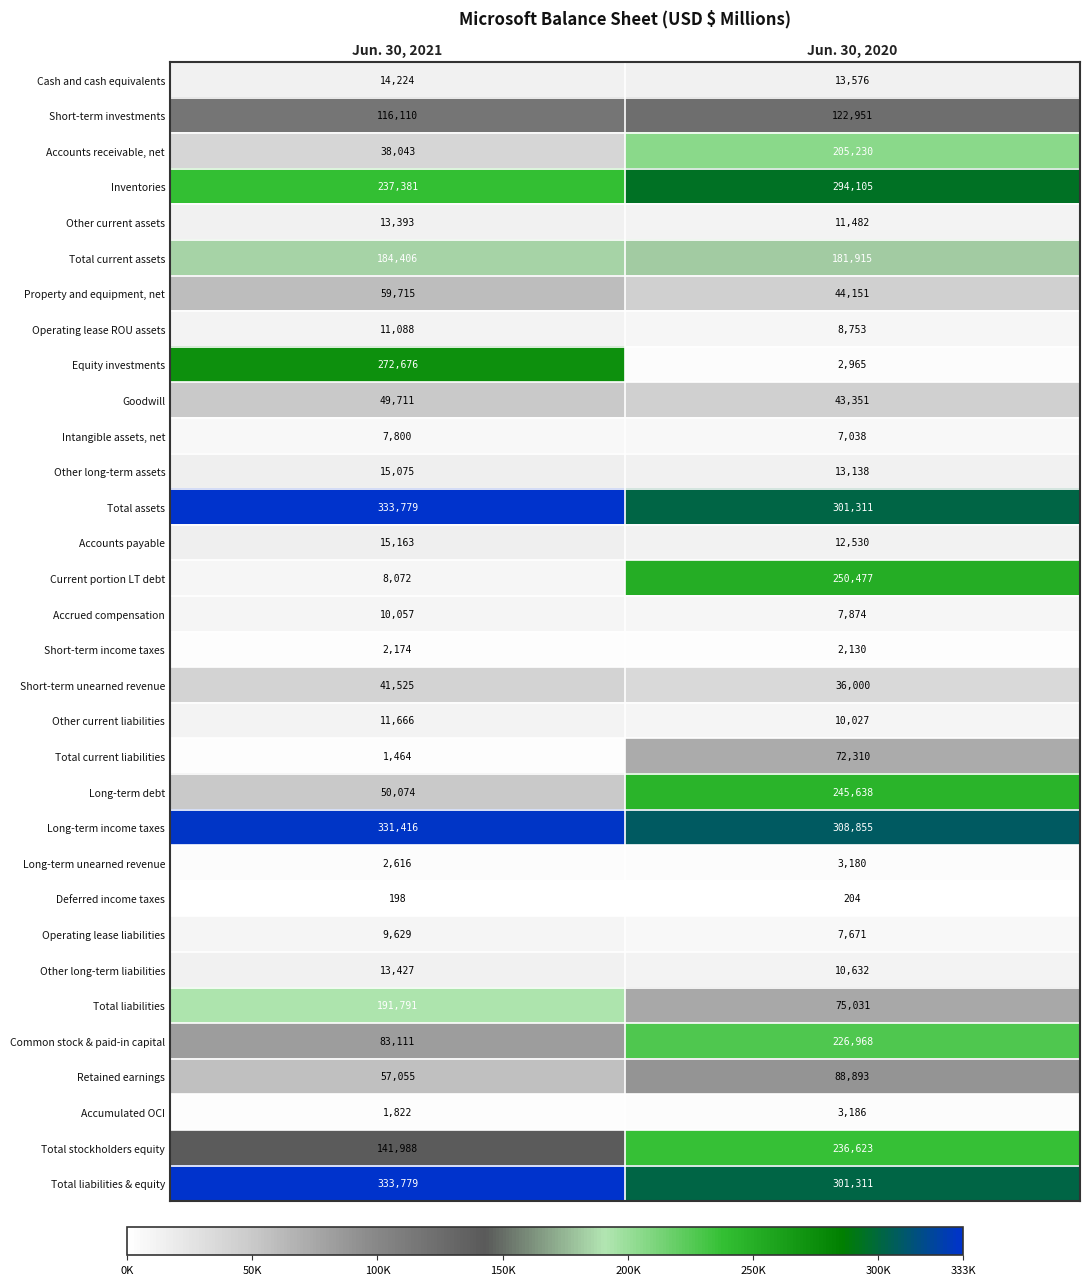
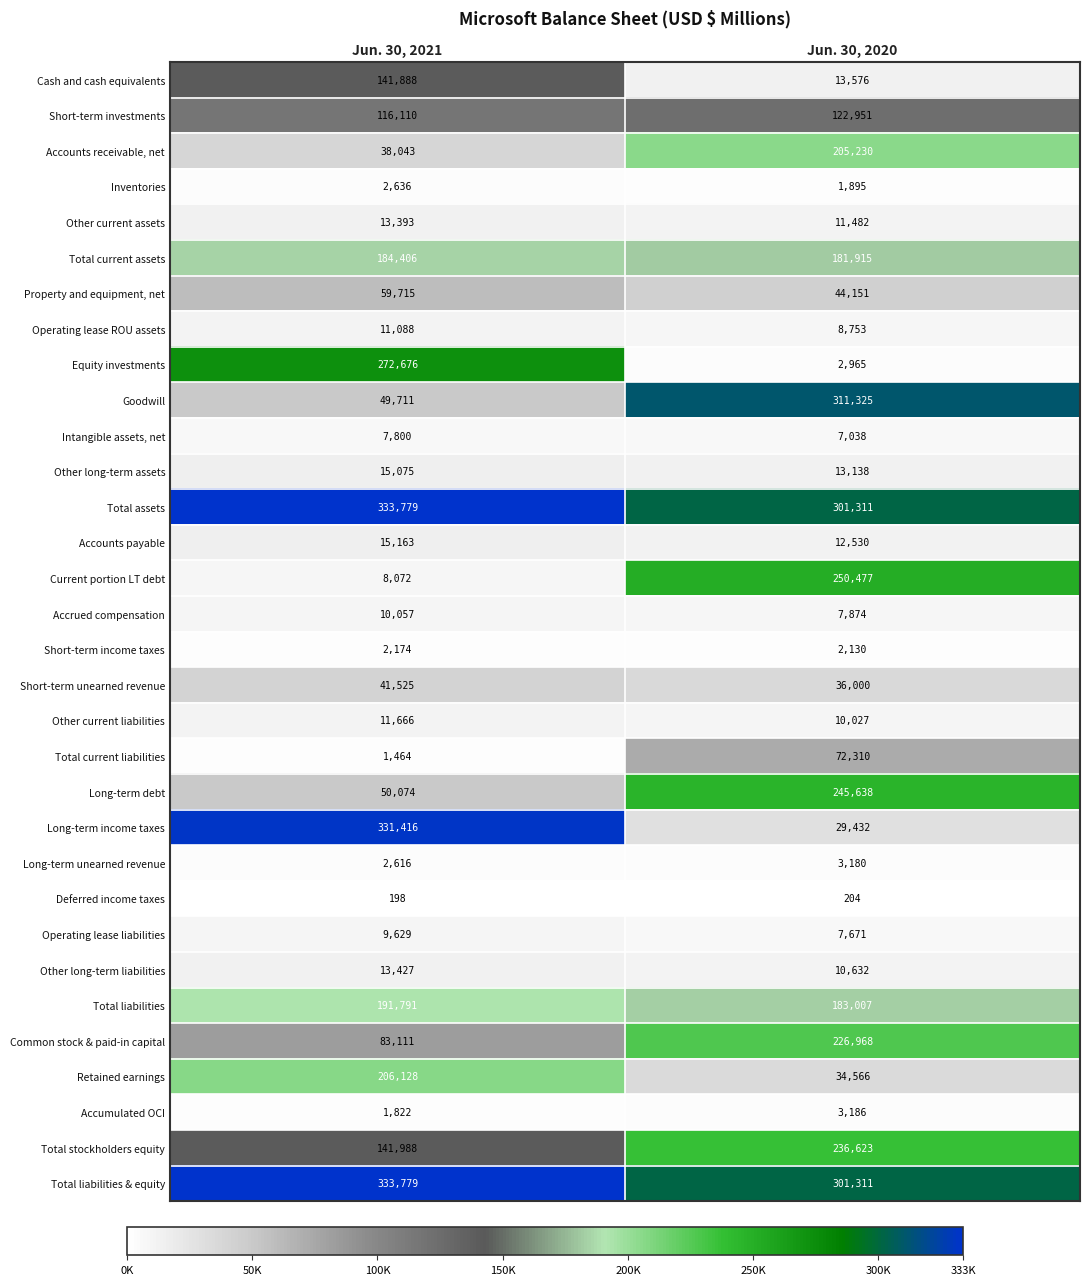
  {
    "Cash and cash equivalents": {
-     "Jun. 30, 2021": "14,224",
+     "Jun. 30, 2021": "141,888",
      "Jun. 30, 2020": "13,576"
    },
    "Short-term investments": {
      "Jun. 30, 2021": "116,110",
      "Jun. 30, 2020": "122,951"
    },
    "Accounts receivable, net": {
      "Jun. 30, 2021": "38,043",
      "Jun. 30, 2020": "205,230"
    },
    "Inventories": {
-     "Jun. 30, 2021": "237,381",
-     "Jun. 30, 2020": "294,105"
+     "Jun. 30, 2021": "2,636",
+     "Jun. 30, 2020": "1,895"
    },
    "Other current assets": {
      "Jun. 30, 2021": "13,393",
      "Jun. 30, 2020": "11,482"
    },
    "Total current assets": {
      "Jun. 30, 2021": "184,406",
      "Jun. 30, 2020": "181,915"
    },
    "Property and equipment, net": {
      "Jun. 30, 2021": "59,715",
      "Jun. 30, 2020": "44,151"
    },
    "Operating lease ROU assets": {
      "Jun. 30, 2021": "11,088",
      "Jun. 30, 2020": "8,753"
    },
    "Equity investments": {
      "Jun. 30, 2021": "272,676",
      "Jun. 30, 2020": "2,965"
    },
    "Goodwill": {
      "Jun. 30, 2021": "49,711",
-     "Jun. 30, 2020": "43,351"
+     "Jun. 30, 2020": "311,325"
    },
    "Intangible assets, net": {
      "Jun. 30, 2021": "7,800",
      "Jun. 30, 2020": "7,038"
    },
    "Other long-term assets": {
      "Jun. 30, 2021": "15,075",
      "Jun. 30, 2020": "13,138"
    },
    "Total assets": {
      "Jun. 30, 2021": "333,779",
      "Jun. 30, 2020": "301,311"
    },
    "Accounts payable": {
      "Jun. 30, 2021": "15,163",
      "Jun. 30, 2020": "12,530"
    },
    "Current portion LT debt": {
      "Jun. 30, 2021": "8,072",
      "Jun. 30, 2020": "250,477"
    },
    "Accrued compensation": {
      "Jun. 30, 2021": "10,057",
      "Jun. 30, 2020": "7,874"
    },
    "Short-term income taxes": {
      "Jun. 30, 2021": "2,174",
      "Jun. 30, 2020": "2,130"
    },
    "Short-term unearned revenue": {
      "Jun. 30, 2021": "41,525",
      "Jun. 30, 2020": "36,000"
    },
    "Other current liabilities": {
      "Jun. 30, 2021": "11,666",
      "Jun. 30, 2020": "10,027"
    },
    "Total current liabilities": {
      "Jun. 30, 2021": "1,464",
      "Jun. 30, 2020": "72,310"
    },
    "Long-term debt": {
      "Jun. 30, 2021": "50,074",
      "Jun. 30, 2020": "245,638"
    },
    "Long-term income taxes": {
      "Jun. 30, 2021": "331,416",
-     "Jun. 30, 2020": "308,855"
+     "Jun. 30, 2020": "29,432"
    },
    "Long-term unearned revenue": {
      "Jun. 30, 2021": "2,616",
      "Jun. 30, 2020": "3,180"
    },
    "Deferred income taxes": {
      "Jun. 30, 2021": "198",
      "Jun. 30, 2020": "204"
    },
    "Operating lease liabilities": {
      "Jun. 30, 2021": "9,629",
      "Jun. 30, 2020": "7,671"
    },
    "Other long-term liabilities": {
      "Jun. 30, 2021": "13,427",
      "Jun. 30, 2020": "10,632"
    },
    "Total liabilities": {
      "Jun. 30, 2021": "191,791",
-     "Jun. 30, 2020": "75,031"
+     "Jun. 30, 2020": "183,007"
    },
    "Common stock & paid-in capital": {
      "Jun. 30, 2021": "83,111",
      "Jun. 30, 2020": "226,968"
    },
    "Retained earnings": {
-     "Jun. 30, 2021": "57,055",
-     "Jun. 30, 2020": "88,893"
+     "Jun. 30, 2021": "206,128",
+     "Jun. 30, 2020": "34,566"
    },
    "Accumulated OCI": {
      "Jun. 30, 2021": "1,822",
      "Jun. 30, 2020": "3,186"
    },
    "Total stockholders equity": {
      "Jun. 30, 2021": "141,988",
      "Jun. 30, 2020": "236,623"
    },
    "Total liabilities & equity": {
      "Jun. 30, 2021": "333,779",
      "Jun. 30, 2020": "301,311"
    }
  }
